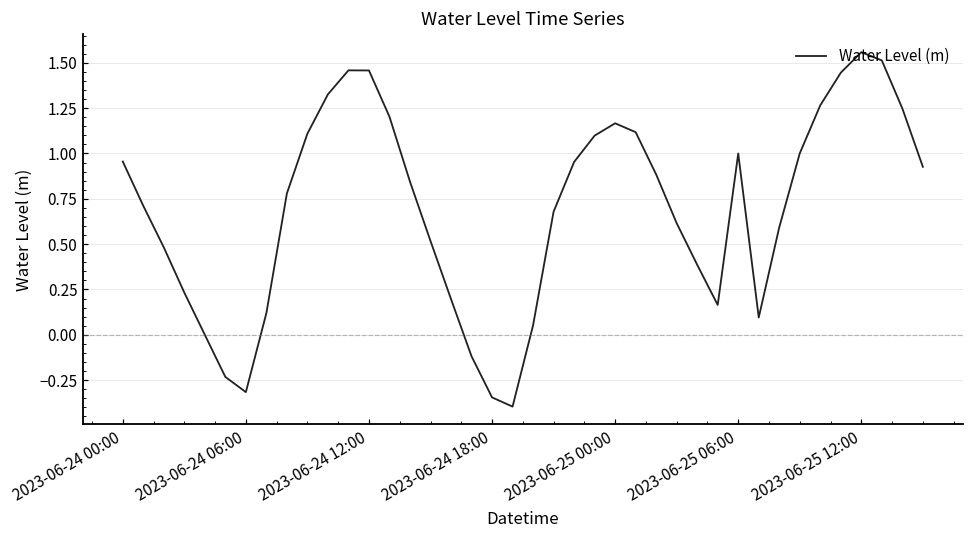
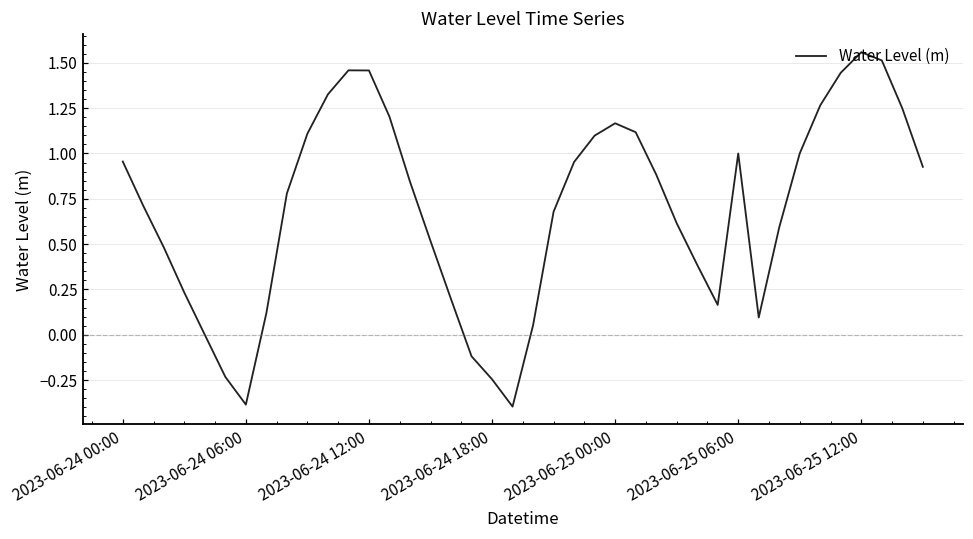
  {
    "2023-06-24 00:00": 0.96,
-   "2023-06-24 06:00": -0.32,
+   "2023-06-24 06:00": -0.39,
    "2023-06-24 12:00": 1.46,
-   "2023-06-24 18:00": -0.35,
+   "2023-06-24 18:00": -0.25,
    "2023-06-25 00:00": 1.17,
    "2023-06-25 06:00": 1.00,
    "2023-06-25 12:00": 1.56
  }
